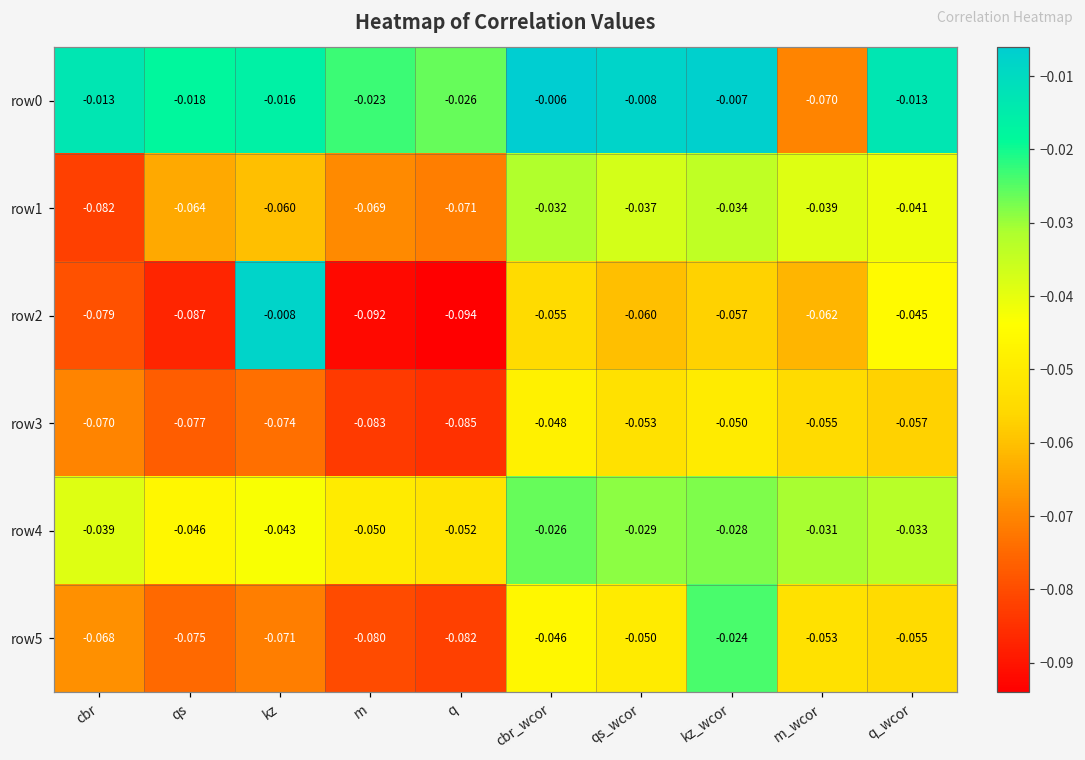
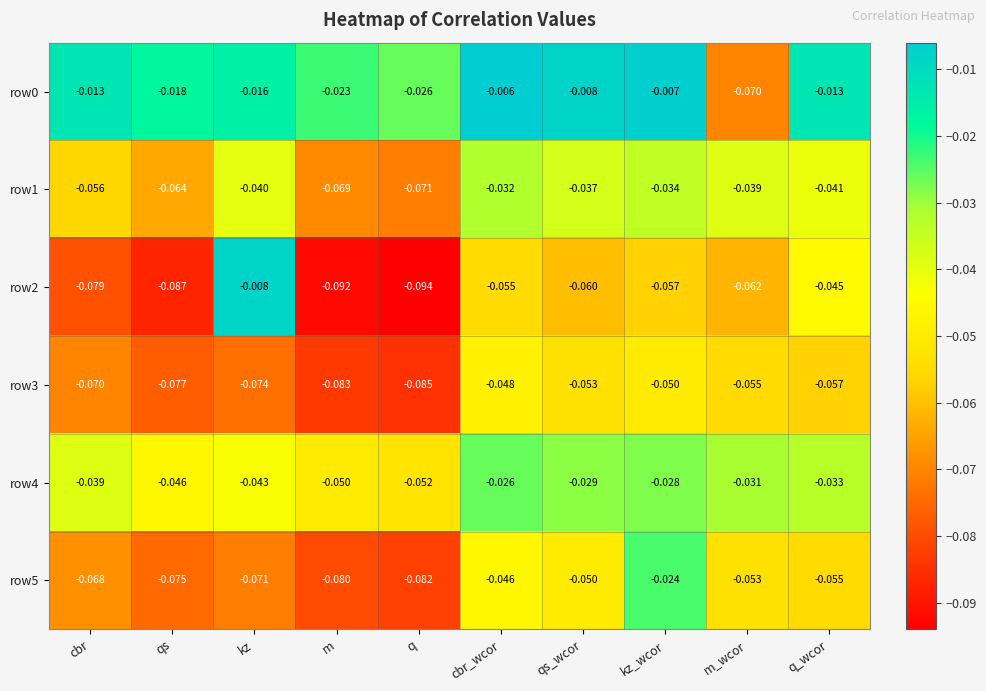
  {
    "row0": {
      "cbr": -0.013,
      "qs": -0.018,
      "kz": -0.016,
      "m": -0.023,
      "q": -0.026,
      "cbr_wcor": -0.006,
      "qs_wcor": -0.008,
      "kz_wcor": -0.007,
      "m_wcor": -0.070,
      "q_wcor": -0.013
    },
    "row1": {
-     "cbr": -0.082,
+     "cbr": -0.056,
      "qs": -0.064,
-     "kz": -0.060,
+     "kz": -0.040,
      "m": -0.069,
      "q": -0.071,
      "cbr_wcor": -0.032,
      "qs_wcor": -0.037,
      "kz_wcor": -0.034,
      "m_wcor": -0.039,
      "q_wcor": -0.041
    },
    "row2": {
      "cbr": -0.079,
      "qs": -0.087,
      "kz": -0.008,
      "m": -0.092,
      "q": -0.094,
      "cbr_wcor": -0.055,
      "qs_wcor": -0.060,
      "kz_wcor": -0.057,
      "m_wcor": -0.062,
      "q_wcor": -0.045
    },
    "row3": {
      "cbr": -0.070,
      "qs": -0.077,
      "kz": -0.074,
      "m": -0.083,
      "q": -0.085,
      "cbr_wcor": -0.048,
      "qs_wcor": -0.053,
      "kz_wcor": -0.050,
      "m_wcor": -0.055,
      "q_wcor": -0.057
    },
    "row4": {
      "cbr": -0.039,
      "qs": -0.046,
      "kz": -0.043,
      "m": -0.050,
      "q": -0.052,
      "cbr_wcor": -0.026,
      "qs_wcor": -0.029,
      "kz_wcor": -0.028,
      "m_wcor": -0.031,
      "q_wcor": -0.033
    },
    "row5": {
      "cbr": -0.068,
      "qs": -0.075,
      "kz": -0.071,
      "m": -0.080,
      "q": -0.082,
      "cbr_wcor": -0.046,
      "qs_wcor": -0.050,
      "kz_wcor": -0.024,
      "m_wcor": -0.053,
      "q_wcor": -0.055
    }
  }
